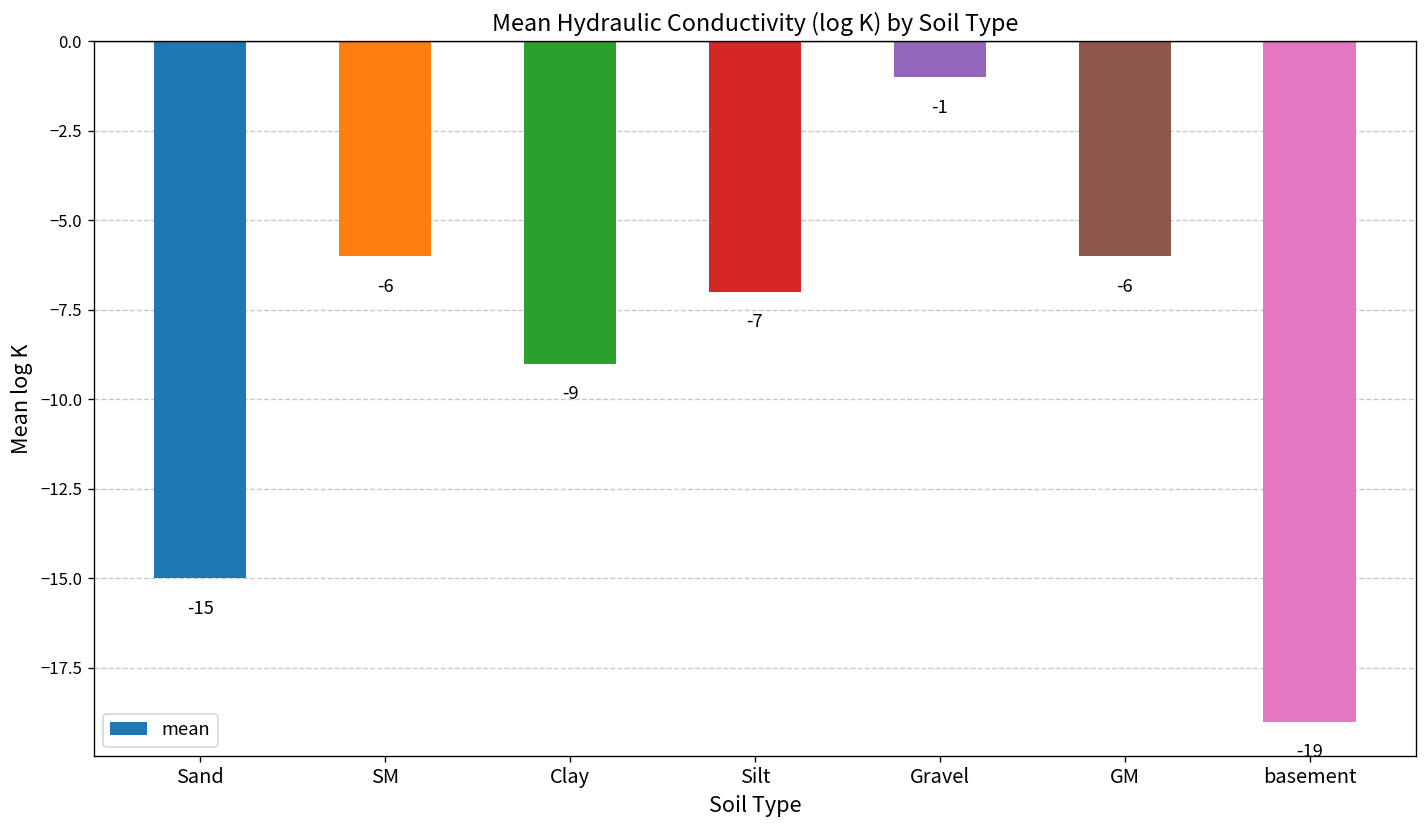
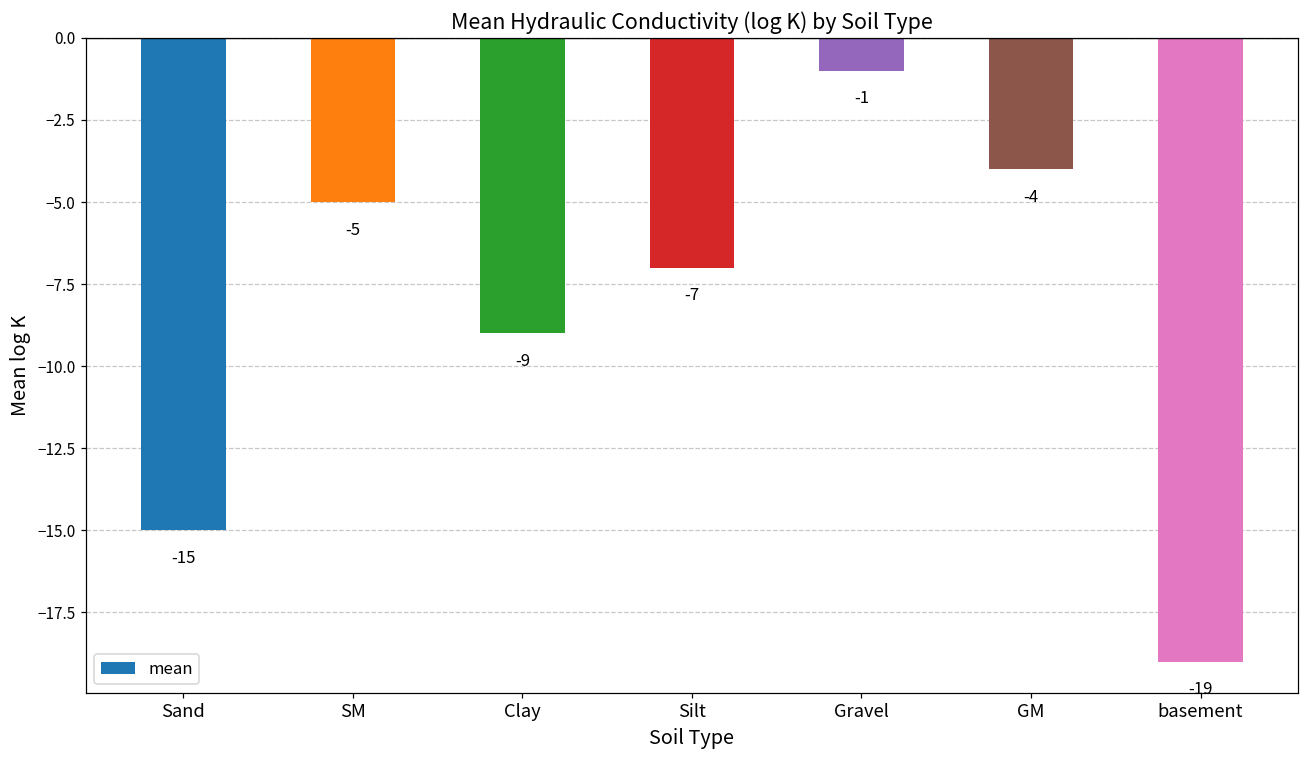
  {
    "Sand": -15,
-   "SM": -6,
+   "SM": -5,
    "Clay": -9,
    "Silt": -7,
    "Gravel": -1,
-   "GM": -6,
+   "GM": -4,
    "basement": -19
  }
